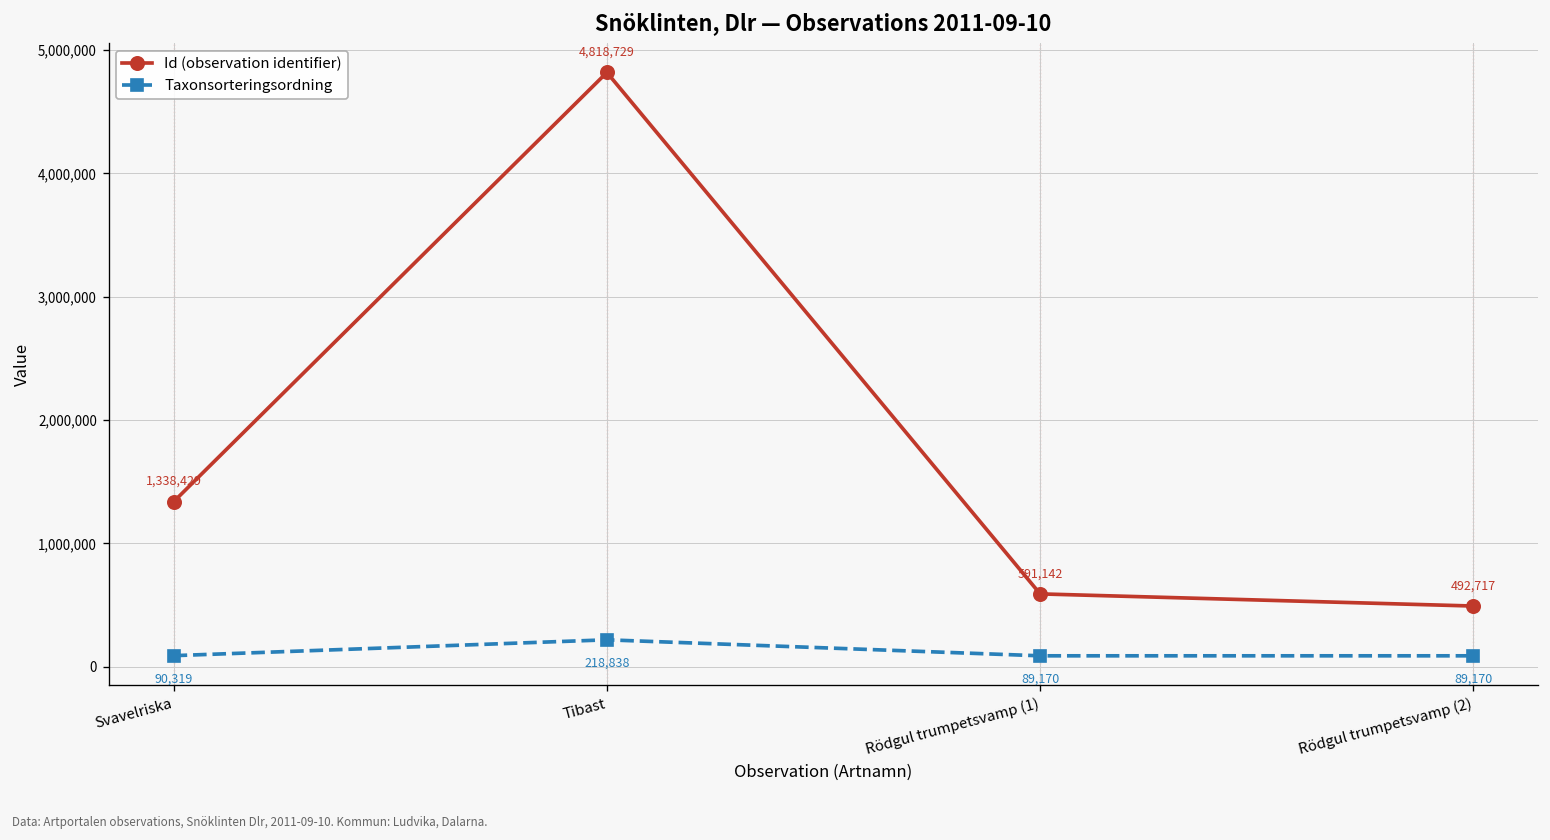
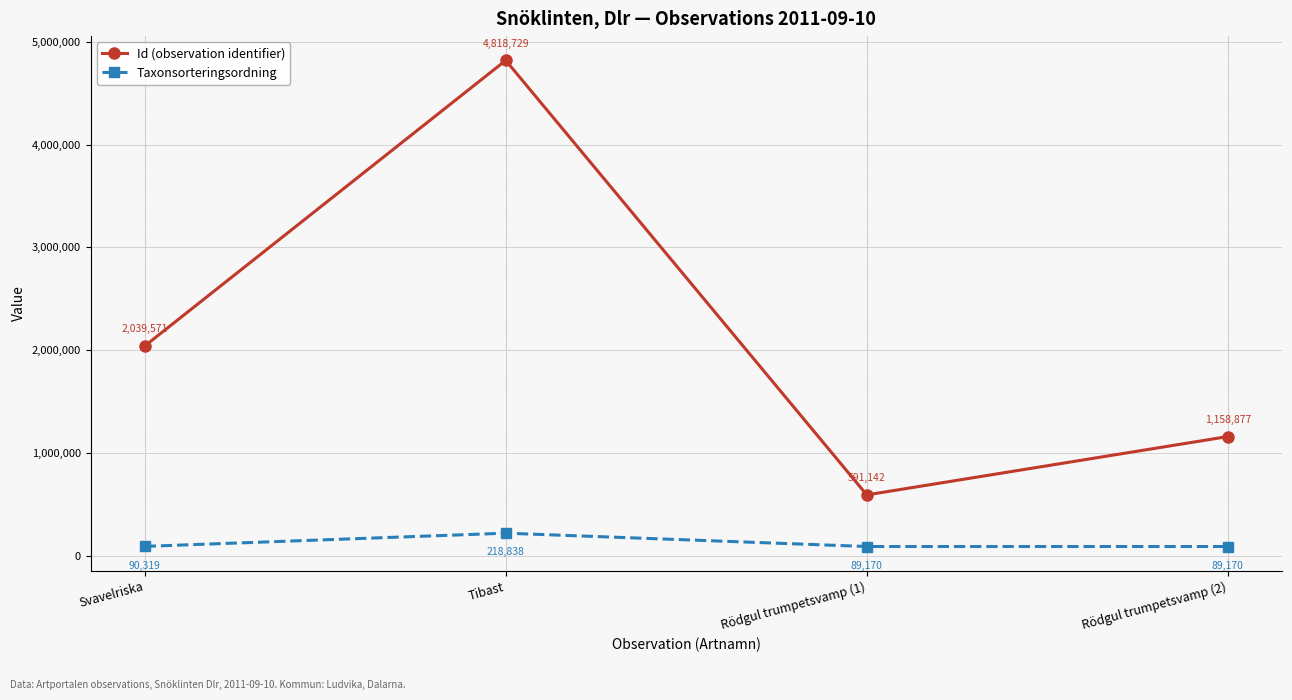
  {
    "Id (observation identifier)": {
-     "Svavelriska": "1,338,429",
+     "Svavelriska": "2,039,571",
      "Tibast": "4,818,729",
      "Rödgul trumpetsvamp (1)": "591,142",
-     "Rödgul trumpetsvamp (2)": "492,717"
+     "Rödgul trumpetsvamp (2)": "1,158,877"
    },
    "Taxonsorteringsordning": {
      "Svavelriska": "90,319",
      "Tibast": "218,838",
      "Rödgul trumpetsvamp (1)": "89,170",
      "Rödgul trumpetsvamp (2)": "89,170"
    }
  }
